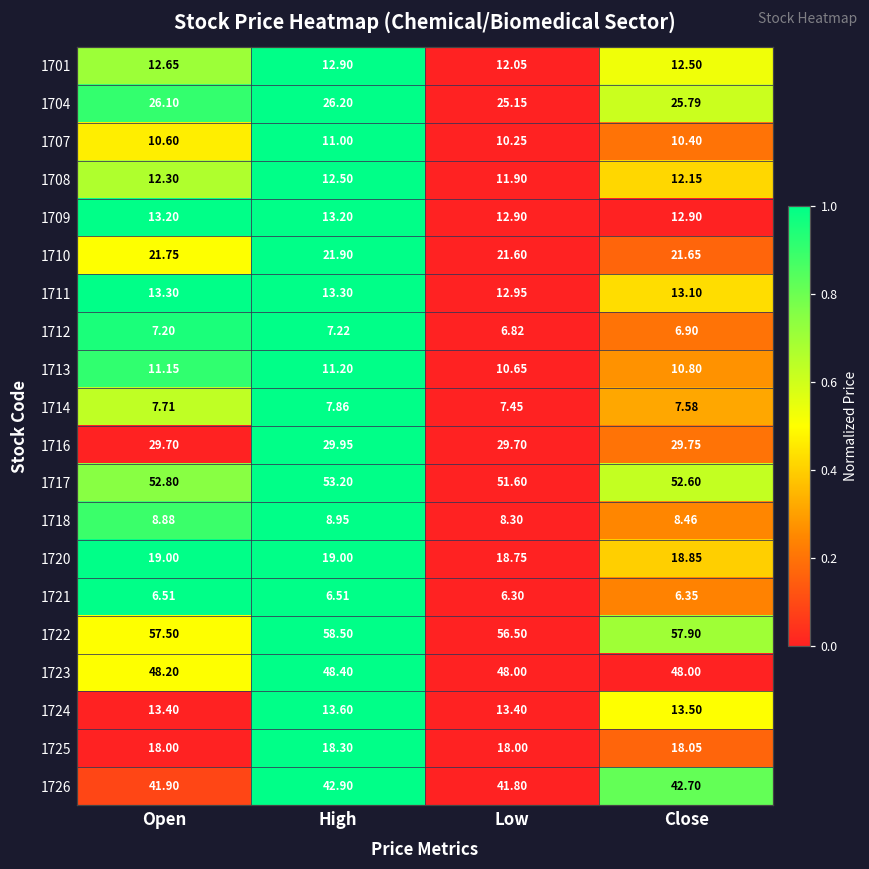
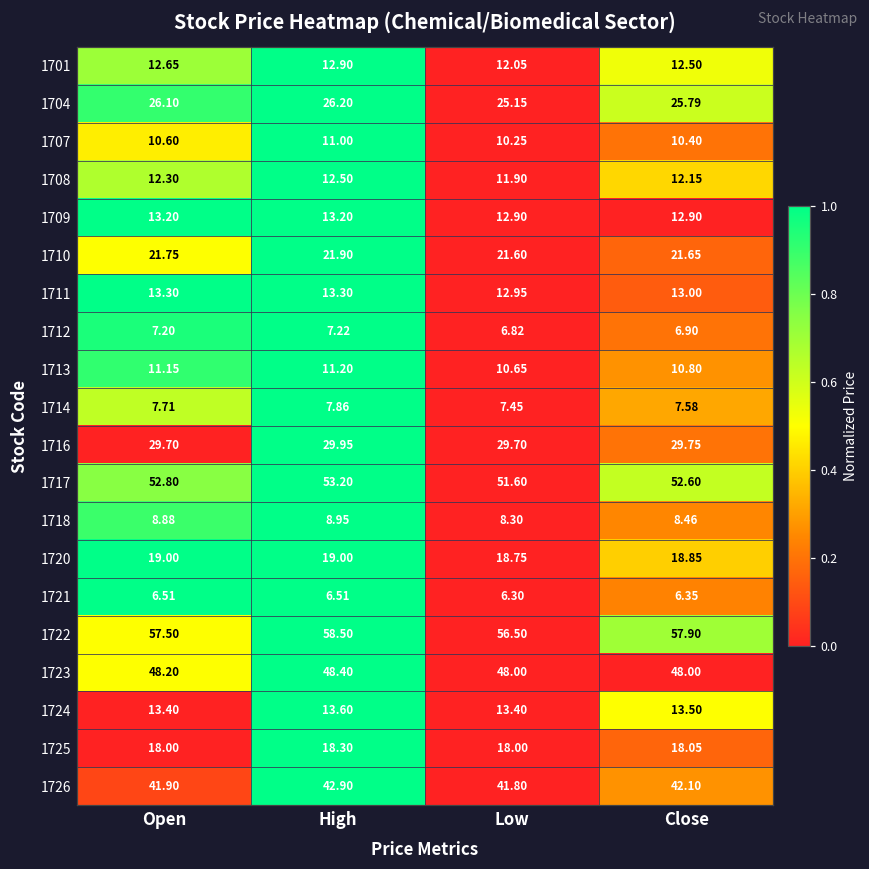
  {
    "1701": {
      "Open": 12.65,
      "High": 12.90,
      "Low": 12.05,
      "Close": 12.50
    },
    "1704": {
      "Open": 26.10,
      "High": 26.20,
      "Low": 25.15,
      "Close": 25.79
    },
    "1707": {
      "Open": 10.60,
      "High": 11.00,
      "Low": 10.25,
      "Close": 10.40
    },
    "1708": {
      "Open": 12.30,
      "High": 12.50,
      "Low": 11.90,
      "Close": 12.15
    },
    "1709": {
      "Open": 13.20,
      "High": 13.20,
      "Low": 12.90,
      "Close": 12.90
    },
    "1710": {
      "Open": 21.75,
      "High": 21.90,
      "Low": 21.60,
      "Close": 21.65
    },
    "1711": {
      "Open": 13.30,
      "High": 13.30,
      "Low": 12.95,
-     "Close": 13.10
+     "Close": 13.00
    },
    "1712": {
      "Open": 7.20,
      "High": 7.22,
      "Low": 6.82,
      "Close": 6.90
    },
    "1713": {
      "Open": 11.15,
      "High": 11.20,
      "Low": 10.65,
      "Close": 10.80
    },
    "1714": {
      "Open": 7.71,
      "High": 7.86,
      "Low": 7.45,
      "Close": 7.58
    },
    "1716": {
      "Open": 29.70,
      "High": 29.95,
      "Low": 29.70,
      "Close": 29.75
    },
    "1717": {
      "Open": 52.80,
      "High": 53.20,
      "Low": 51.60,
      "Close": 52.60
    },
    "1718": {
      "Open": 8.88,
      "High": 8.95,
      "Low": 8.30,
      "Close": 8.46
    },
    "1720": {
      "Open": 19.00,
      "High": 19.00,
      "Low": 18.75,
      "Close": 18.85
    },
    "1721": {
      "Open": 6.51,
      "High": 6.51,
      "Low": 6.30,
      "Close": 6.35
    },
    "1722": {
      "Open": 57.50,
      "High": 58.50,
      "Low": 56.50,
      "Close": 57.90
    },
    "1723": {
      "Open": 48.20,
      "High": 48.40,
      "Low": 48.00,
      "Close": 48.00
    },
    "1724": {
      "Open": 13.40,
      "High": 13.60,
      "Low": 13.40,
      "Close": 13.50
    },
    "1725": {
      "Open": 18.00,
      "High": 18.30,
      "Low": 18.00,
      "Close": 18.05
    },
    "1726": {
      "Open": 41.90,
      "High": 42.90,
      "Low": 41.80,
-     "Close": 42.70
+     "Close": 42.10
    }
  }
